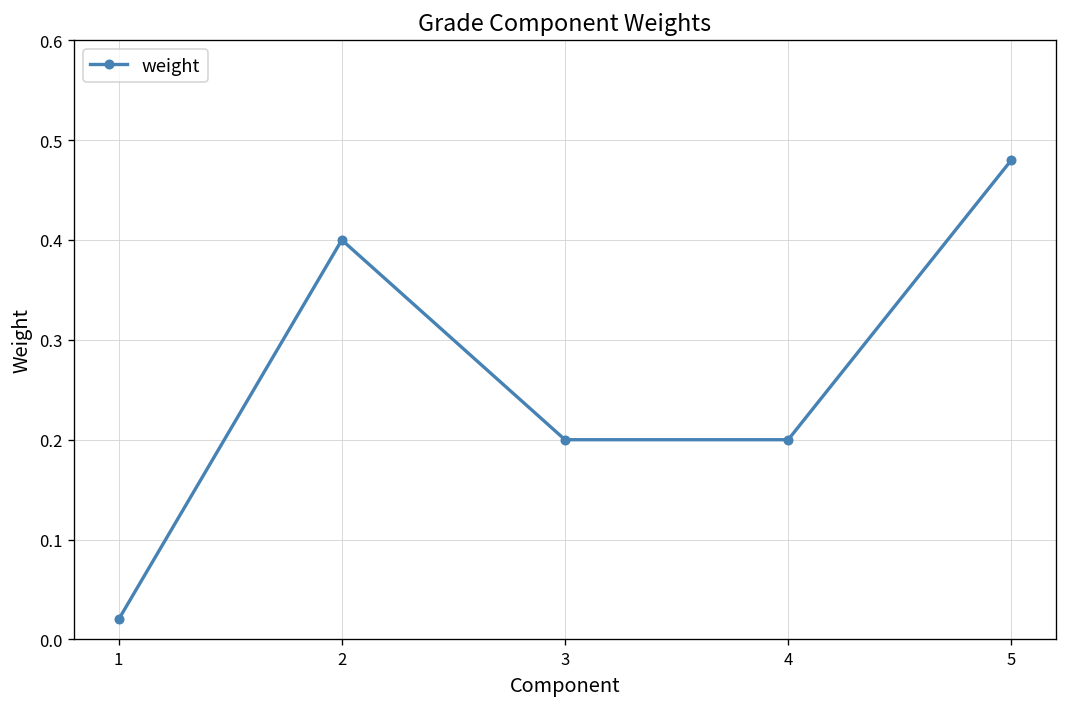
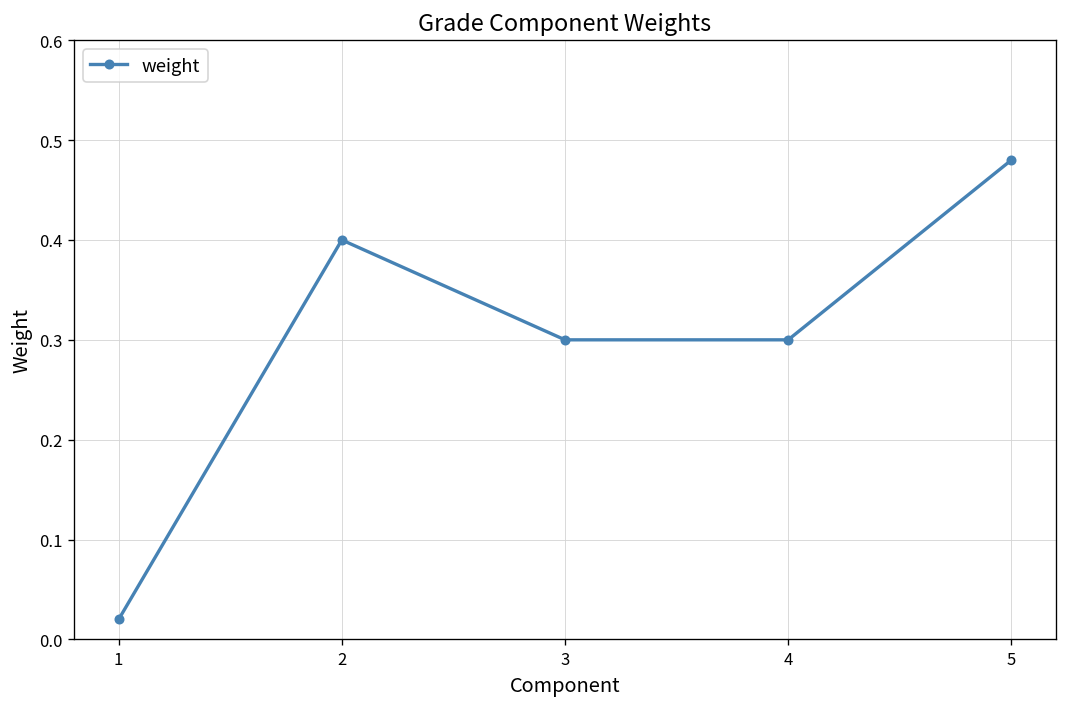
  {
    "1": 0.02,
    "2": 0.4,
-   "3": 0.2,
-   "4": 0.2,
+   "3": 0.3,
+   "4": 0.3,
    "5": 0.48
  }
